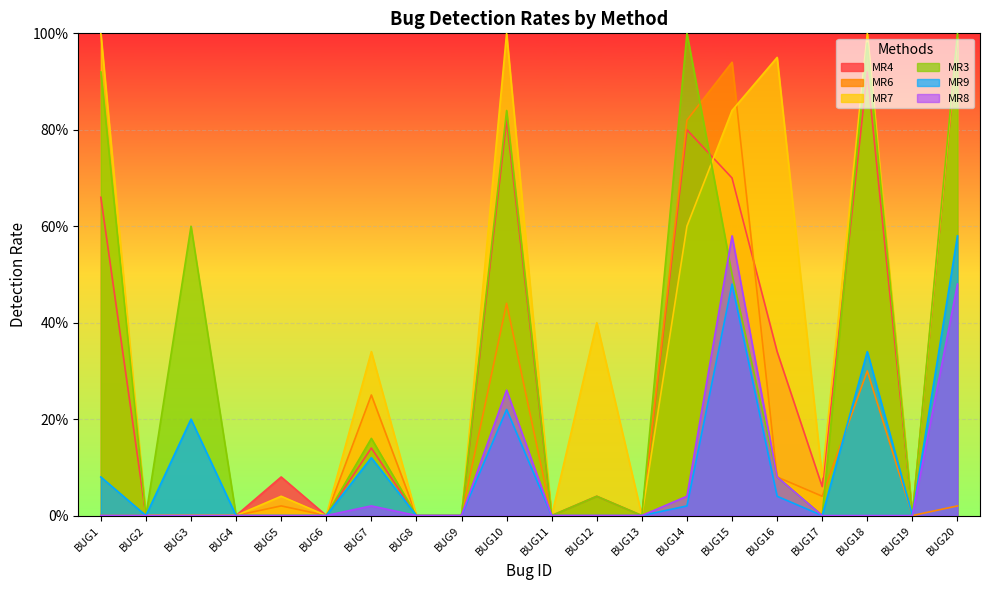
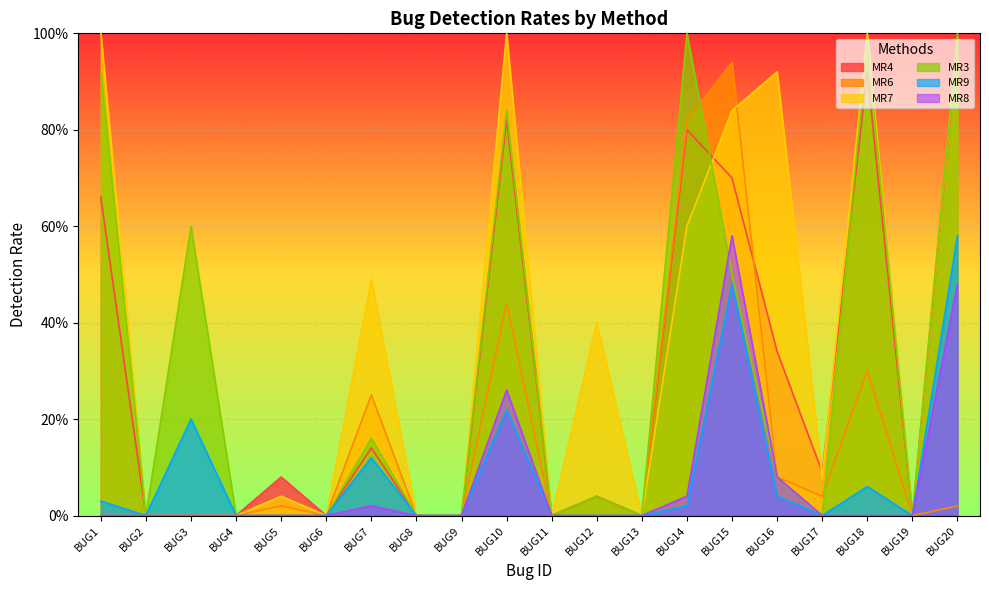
  {
    "MR4": {
      "BUG1": "66%",
      "BUG5": "8%",
      "BUG7": "14%",
      "BUG10": "82%",
      "BUG14": "80%",
      "BUG15": "70%",
      "BUG16": "34%",
-     "BUG17": "6%"
+     "BUG17": "9%"
    },
    "MR6": {
      "BUG5": "2%",
      "BUG7": "25%",
      "BUG10": "44%",
      "BUG14": "82%",
      "BUG15": "94%",
      "BUG17": "4%",
      "BUG18": "30%",
      "BUG20": "2%"
    },
    "MR7": {
      "BUG1": "100%",
      "BUG5": "4%",
-     "BUG7": "34%",
+     "BUG7": "49%",
      "BUG10": "100%",
      "BUG12": "40%",
      "BUG14": "60%",
      "BUG15": "84%",
-     "BUG16": "95%",
+     "BUG16": "92%",
      "BUG17": "8%",
      "BUG18": "100%",
      "BUG20": "99%"
    },
    "MR3": {
      "BUG1": "92%",
      "BUG3": "60%",
      "BUG7": "16%",
      "BUG10": "84%",
      "BUG14": "100%",
      "BUG15": "50%",
      "BUG20": "100%"
    },
    "MR9": {
-     "BUG1": "8%",
+     "BUG1": "3%",
      "BUG3": "20%",
      "BUG7": "12%",
      "BUG10": "22%",
      "BUG14": "2%",
      "BUG15": "48%",
      "BUG16": "4%",
-     "BUG18": "34%",
+     "BUG18": "6%",
      "BUG20": "58%"
    },
    "MR8": {
      "BUG7": "2%",
      "BUG10": "26%",
      "BUG14": "4%",
      "BUG15": "58%",
      "BUG18": "0%",
      "BUG20": "48%"
    }
  }
